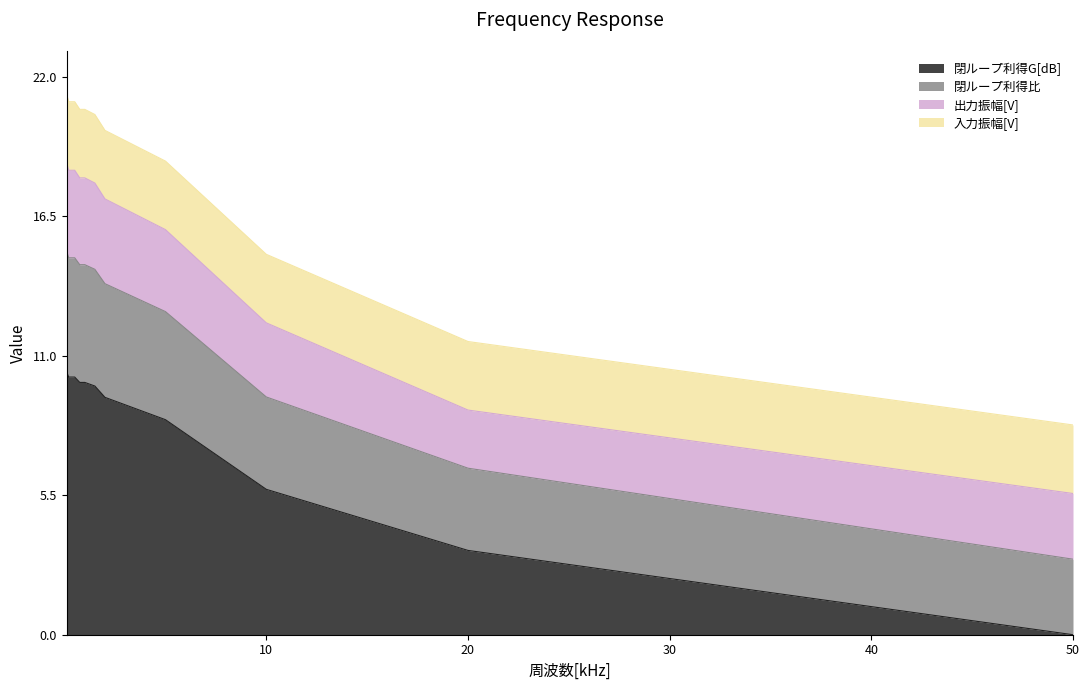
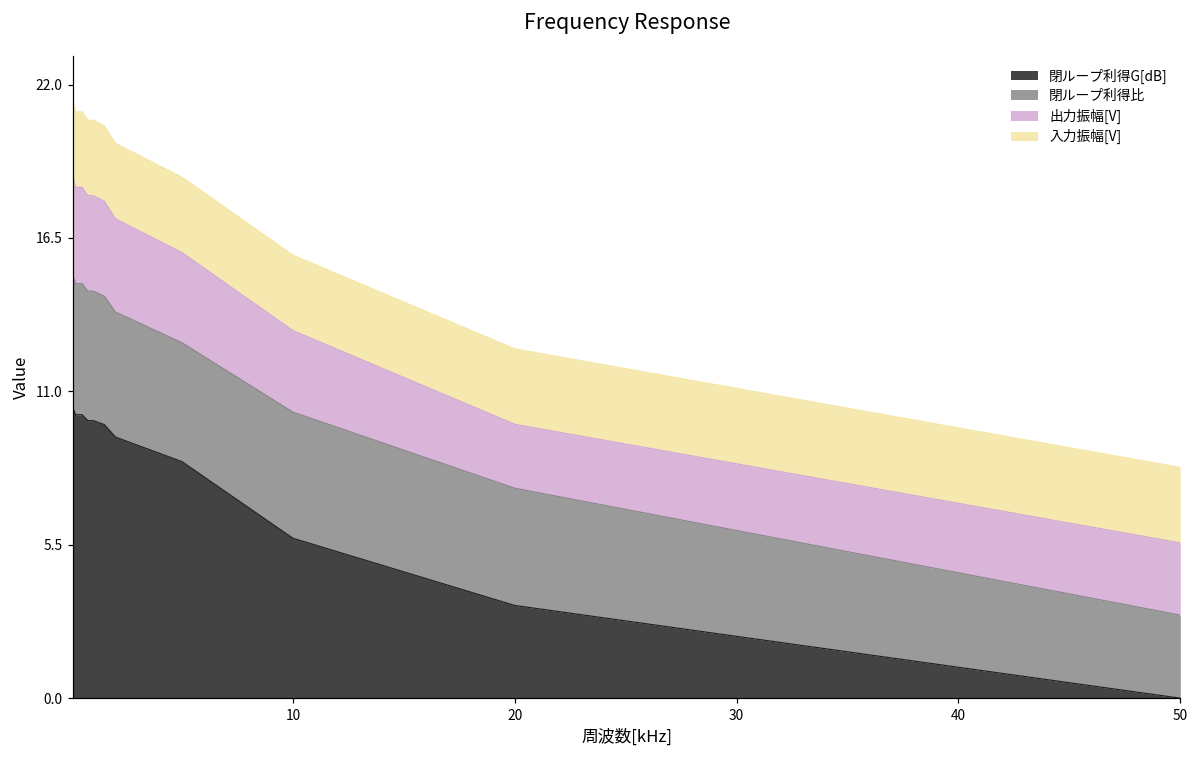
  {
    "閉ループ利得G[dB]": {
      "10": 5.7,
      "20": 3.3,
      "50": 0.0
    },
    "閉ループ利得比": {
-     "10": 3.6,
-     "20": 3.2,
+     "10": 4.5,
+     "20": 4.2,
      "50": 3.0
    },
    "出力振幅[V]": {
      "10": 2.9,
      "20": 2.3,
      "50": 2.6
    },
    "入力振幅[V]": {
      "10": 2.7,
      "20": 2.7,
      "50": 2.7
    }
  }
